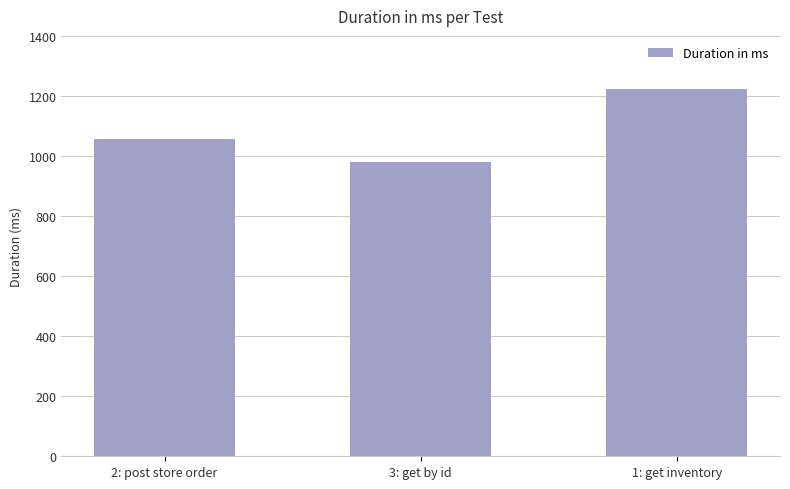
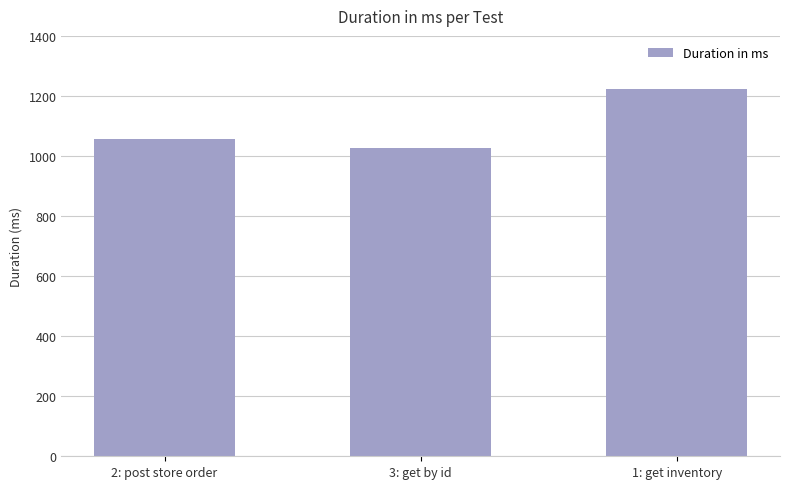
  {
    "2: post store order": 1060,
-   "3: get by id": 980,
+   "3: get by id": 1030,
    "1: get inventory": 1220
  }
